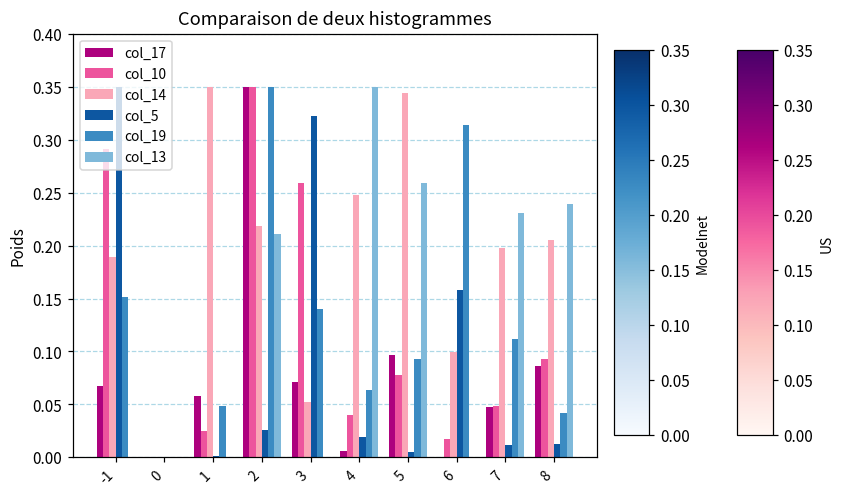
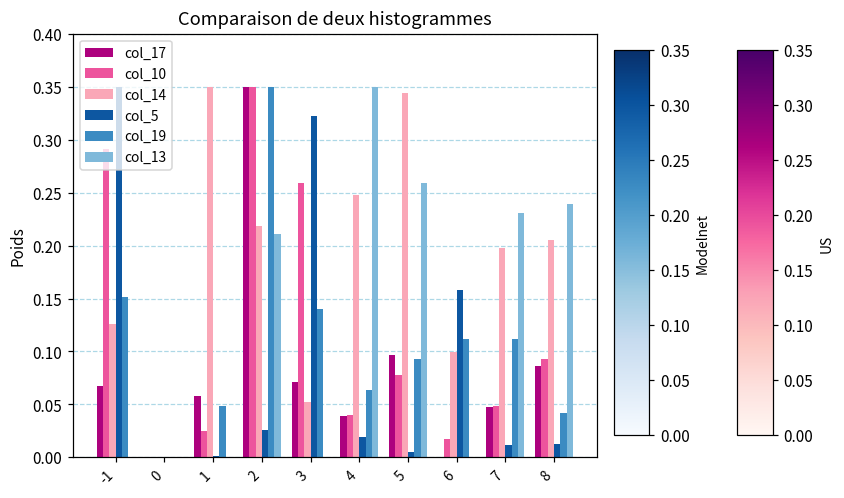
  {
    "col_17": {
      "-1": 0.07,
      "0": 0.00,
      "1": 0.06,
      "2": 0.35,
      "3": 0.07,
-     "4": 0.01,
+     "4": 0.04,
      "5": 0.10,
      "6": 0.00,
      "7": 0.05,
      "8": 0.09
    },
    "col_10": {
      "0": 0.00,
      "1": 0.02,
      "2": 0.35,
      "3": 0.26,
      "4": 0.04,
      "5": 0.08,
      "6": 0.02,
      "7": 0.05,
      "8": 0.09
    },
    "col_14": {
-     "-1": 0.19,
+     "-1": 0.13,
      "0": 0.00,
      "1": 0.35,
      "2": 0.22,
      "3": 0.05,
      "4": 0.25,
      "5": 0.34,
      "6": 0.10,
      "7": 0.20,
      "8": 0.21
    },
    "col_5": {
      "0": 0.00,
      "2": 0.03,
      "3": 0.32,
      "4": 0.02,
      "5": 0.00,
      "6": 0.16,
      "7": 0.01,
      "8": 0.01
    },
    "col_19": {
      "-1": 0.15,
      "0": 0.00,
      "1": 0.05,
      "2": 0.35,
      "3": 0.14,
      "4": 0.06,
      "5": 0.09,
-     "6": 0.31,
+     "6": 0.11,
      "7": 0.11,
      "8": 0.04
    },
    "col_13": {
      "-1": 0.00,
      "0": 0.00,
      "1": 0.00,
      "2": 0.21,
      "3": 0.00,
      "4": 0.35,
      "5": 0.26,
      "6": 0.00,
      "7": 0.23,
      "8": 0.24
    }
  }
